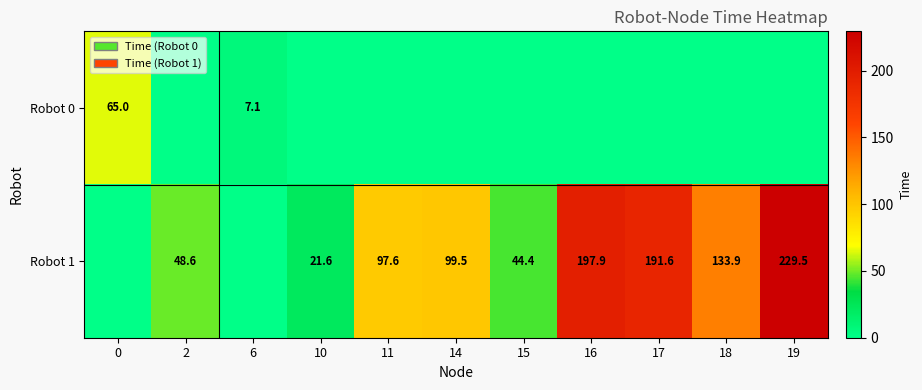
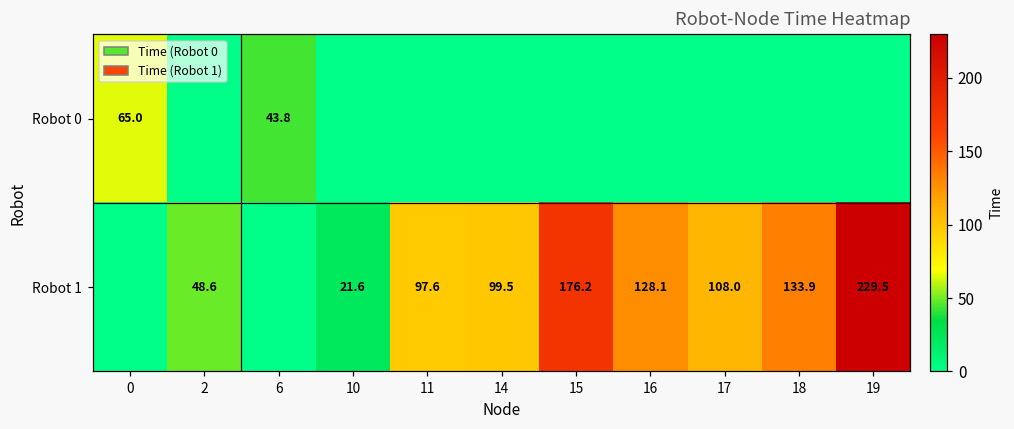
  {
    "Robot 0": {
      "0": 65.0,
-     "6": 7.1
+     "6": 43.8
    },
    "Robot 1": {
      "2": 48.6,
      "10": 21.6,
      "11": 97.6,
      "14": 99.5,
-     "15": 44.4,
-     "16": 197.9,
-     "17": 191.6,
+     "15": 176.2,
+     "16": 128.1,
+     "17": 108.0,
      "18": 133.9,
      "19": 229.5
    }
  }
